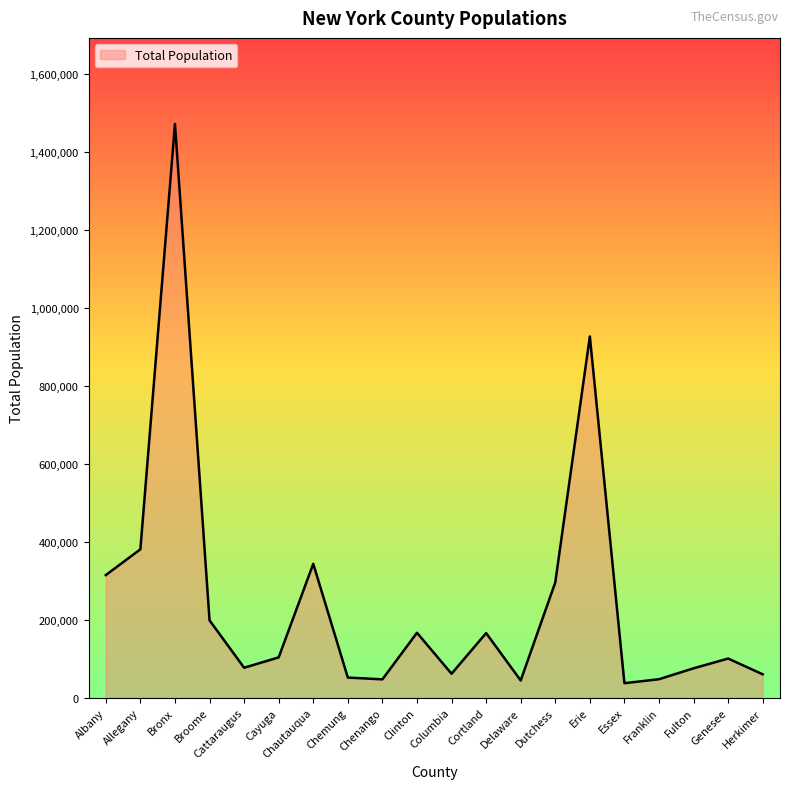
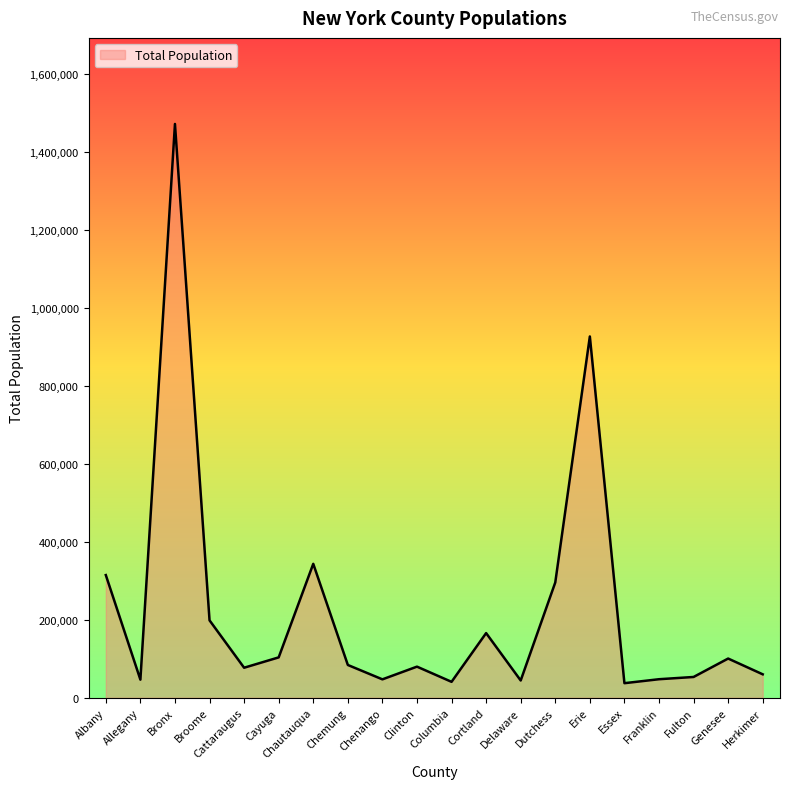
  {
    "Albany": "310,000",
-   "Allegany": "380,000",
+   "Allegany": "50,000",
    "Bronx": "1,470,000",
    "Broome": "200,000",
    "Cattaraugus": "80,000",
    "Cayuga": "100,000",
    "Chautauqua": "340,000",
-   "Chemung": "50,000",
+   "Chemung": "80,000",
    "Chenango": "50,000",
-   "Clinton": "170,000",
-   "Columbia": "60,000",
+   "Clinton": "80,000",
+   "Columbia": "40,000",
    "Cortland": "170,000",
    "Delaware": "40,000",
    "Dutchess": "300,000",
    "Erie": "930,000",
    "Essex": "40,000",
    "Franklin": "50,000",
-   "Fulton": "80,000",
+   "Fulton": "50,000",
    "Genesee": "100,000",
    "Herkimer": "60,000"
  }
